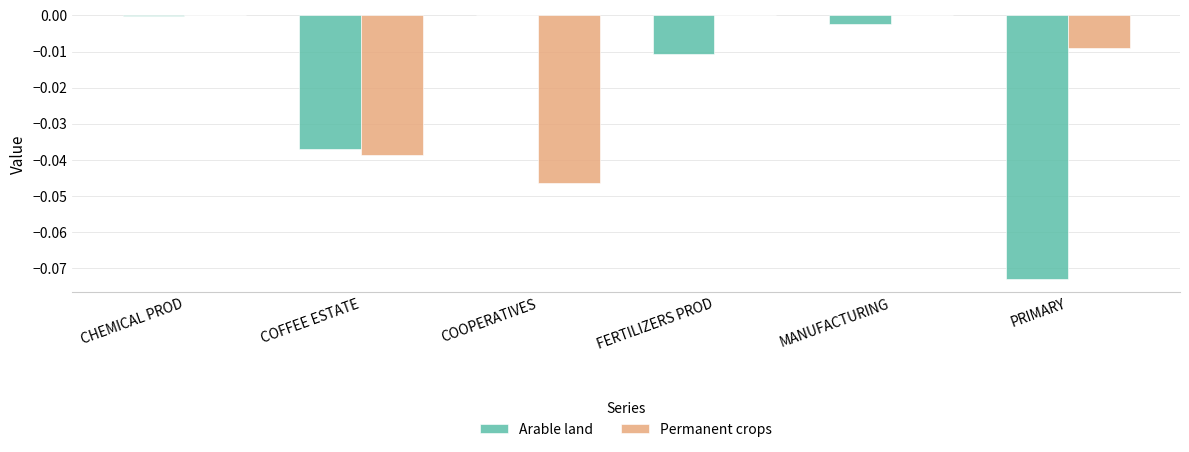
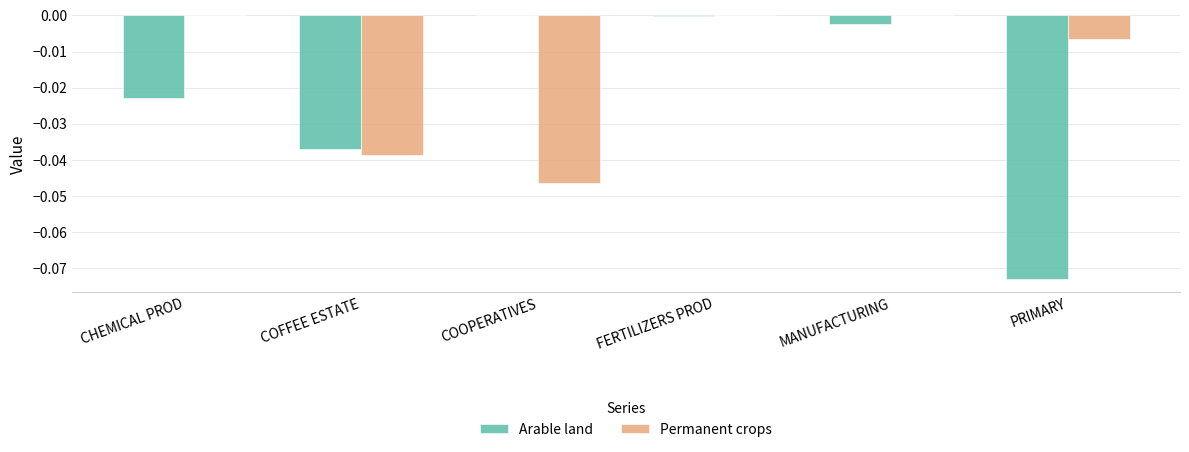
  {
    "Arable land": {
-     "CHEMICAL PROD": 0.000,
+     "CHEMICAL PROD": -0.023,
      "COFFEE ESTATE": -0.037,
      "COOPERATIVES": 0.000,
-     "FERTILIZERS PROD": -0.011,
+     "FERTILIZERS PROD": 0.000,
      "MANUFACTURING": -0.002,
      "PRIMARY": -0.073
    },
    "Permanent crops": {
      "COFFEE ESTATE": -0.039,
      "COOPERATIVES": -0.046,
-     "PRIMARY": -0.009
+     "PRIMARY": -0.007
    }
  }
